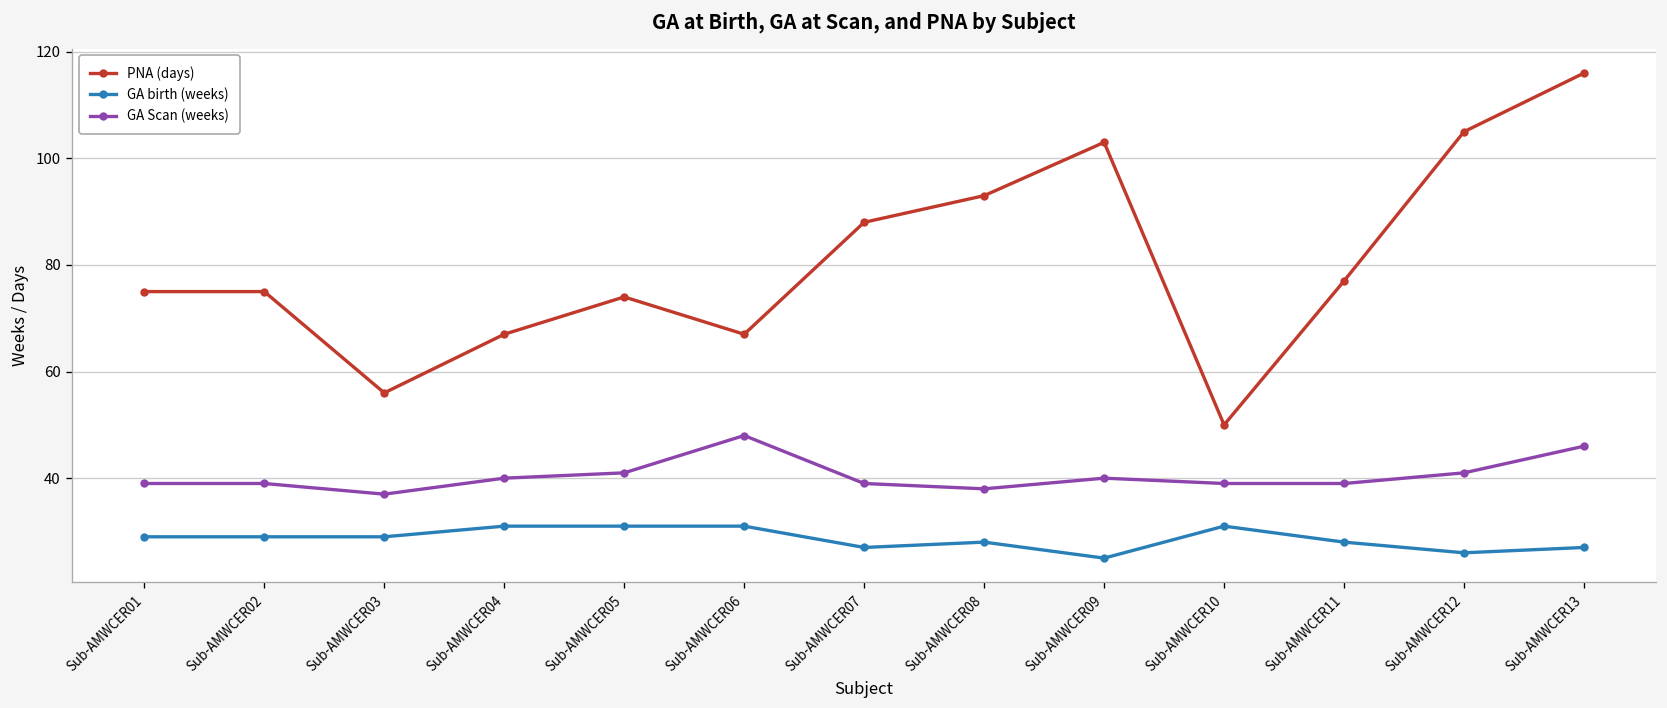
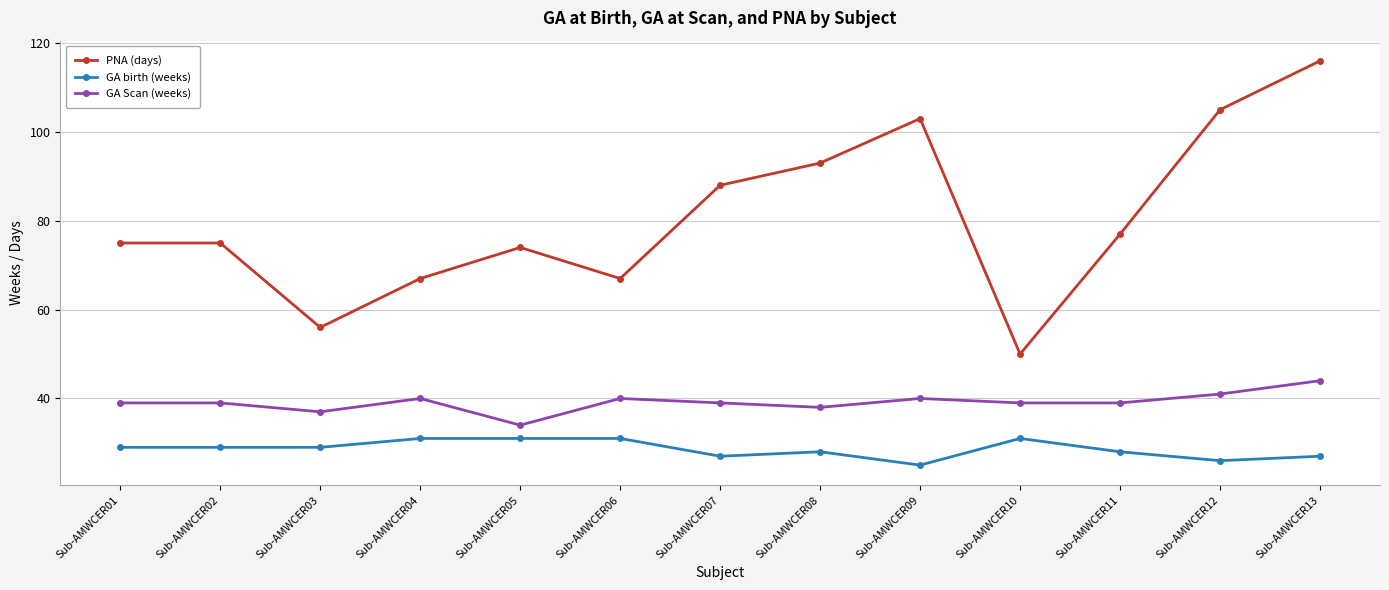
  {
    "PNA (days)": {
      "Sub-AMWCER01": 75,
      "Sub-AMWCER02": 75,
      "Sub-AMWCER03": 56,
      "Sub-AMWCER04": 67,
      "Sub-AMWCER05": 74,
      "Sub-AMWCER06": 67,
      "Sub-AMWCER07": 88,
      "Sub-AMWCER08": 93,
      "Sub-AMWCER09": 103,
      "Sub-AMWCER10": 50,
      "Sub-AMWCER11": 77,
      "Sub-AMWCER12": 105,
      "Sub-AMWCER13": 116
    },
    "GA birth (weeks)": {
      "Sub-AMWCER01": 29,
      "Sub-AMWCER02": 29,
      "Sub-AMWCER03": 29,
      "Sub-AMWCER04": 31,
      "Sub-AMWCER05": 31,
      "Sub-AMWCER06": 31,
      "Sub-AMWCER07": 27,
      "Sub-AMWCER08": 28,
      "Sub-AMWCER09": 25,
      "Sub-AMWCER10": 31,
      "Sub-AMWCER11": 28,
      "Sub-AMWCER12": 26,
      "Sub-AMWCER13": 27
    },
    "GA Scan (weeks)": {
      "Sub-AMWCER01": 39,
      "Sub-AMWCER02": 39,
      "Sub-AMWCER03": 37,
      "Sub-AMWCER04": 40,
-     "Sub-AMWCER05": 41,
-     "Sub-AMWCER06": 48,
+     "Sub-AMWCER05": 34,
+     "Sub-AMWCER06": 40,
      "Sub-AMWCER07": 39,
      "Sub-AMWCER08": 38,
      "Sub-AMWCER09": 40,
      "Sub-AMWCER10": 39,
      "Sub-AMWCER11": 39,
      "Sub-AMWCER12": 41,
-     "Sub-AMWCER13": 46
+     "Sub-AMWCER13": 44
    }
  }
